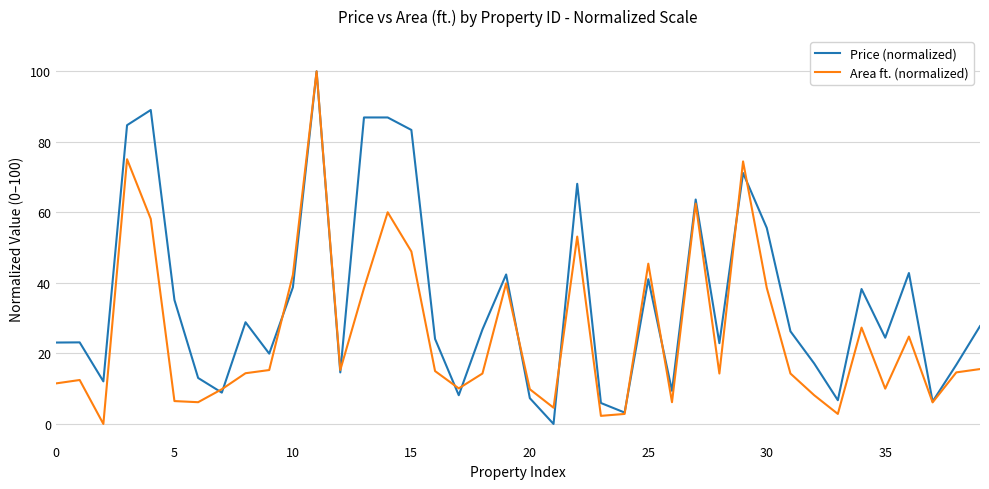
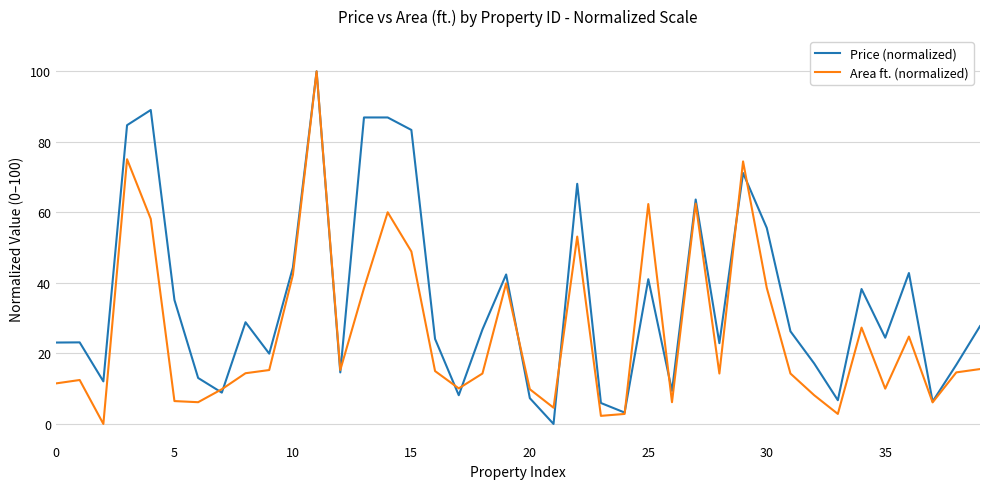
  {
    "Price (normalized)": {
      "0": 23,
      "5": 35,
-     "10": 39,
+     "10": 44,
      "15": 83,
      "20": 7,
      "25": 41,
      "30": 56,
      "35": 24
    },
    "Area ft. (normalized)": {
      "0": 11,
      "5": 6,
      "10": 42,
      "15": 49,
      "20": 10,
-     "25": 45,
+     "25": 62,
      "30": 39,
      "35": 10
    }
  }
